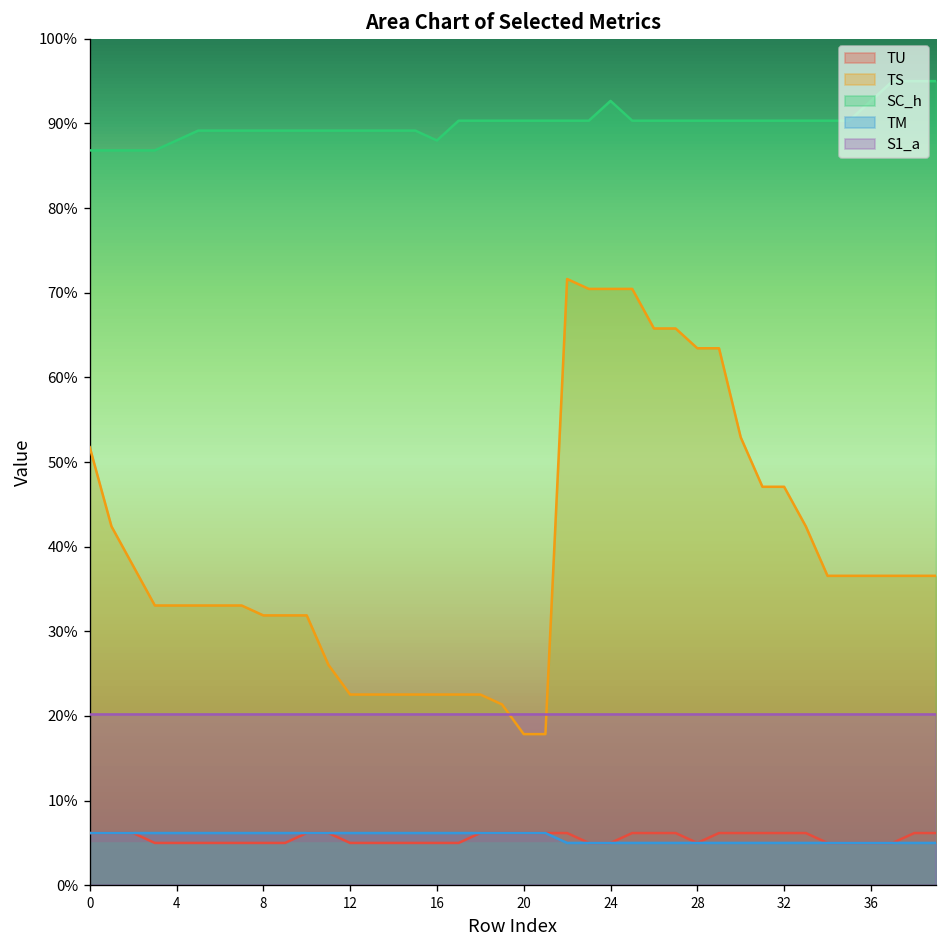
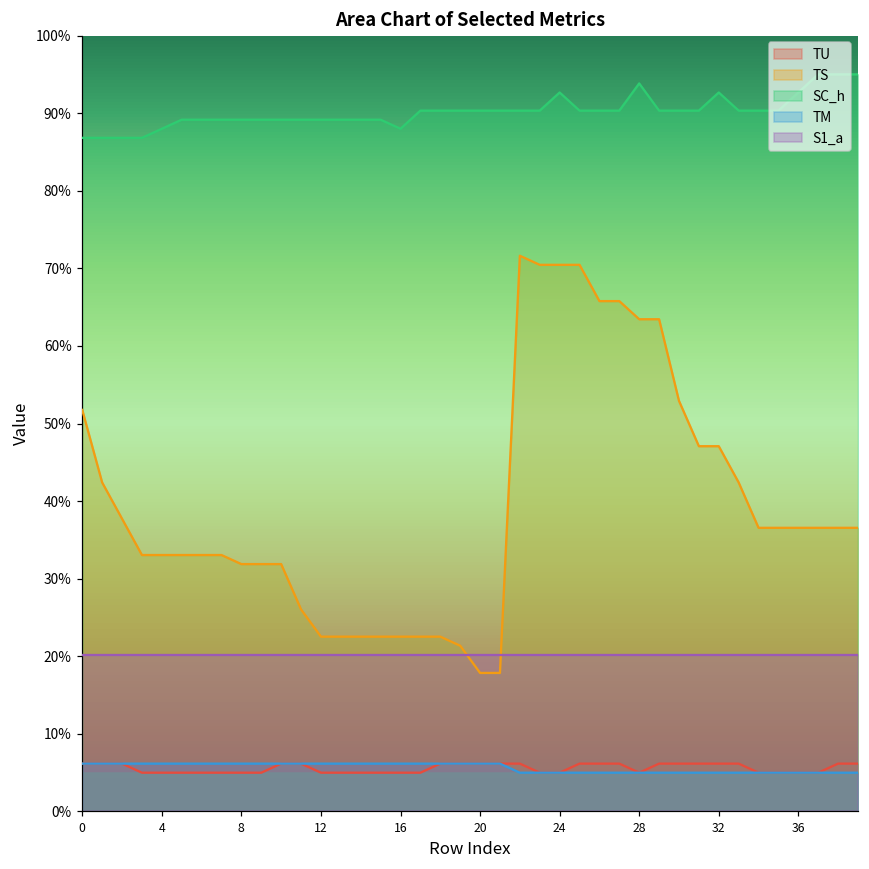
  {
    "SC_h": {
      "0": "87%",
      "4": "88%",
      "8": "89%",
      "12": "89%",
      "16": "88%",
      "20": "90%",
      "24": "93%",
-     "28": "90%",
-     "32": "90%"
+     "28": "94%",
+     "32": "93%"
    },
    "TM": {
      "4": "6%",
      "8": "6%",
      "12": "6%",
      "16": "6%"
    },
    "S1_a": {
      "0": "20%",
      "4": "20%",
      "8": "20%",
      "12": "20%",
      "16": "20%",
      "20": "20%",
      "24": "20%",
      "28": "20%",
      "32": "20%",
      "36": "20%"
    }
  }
